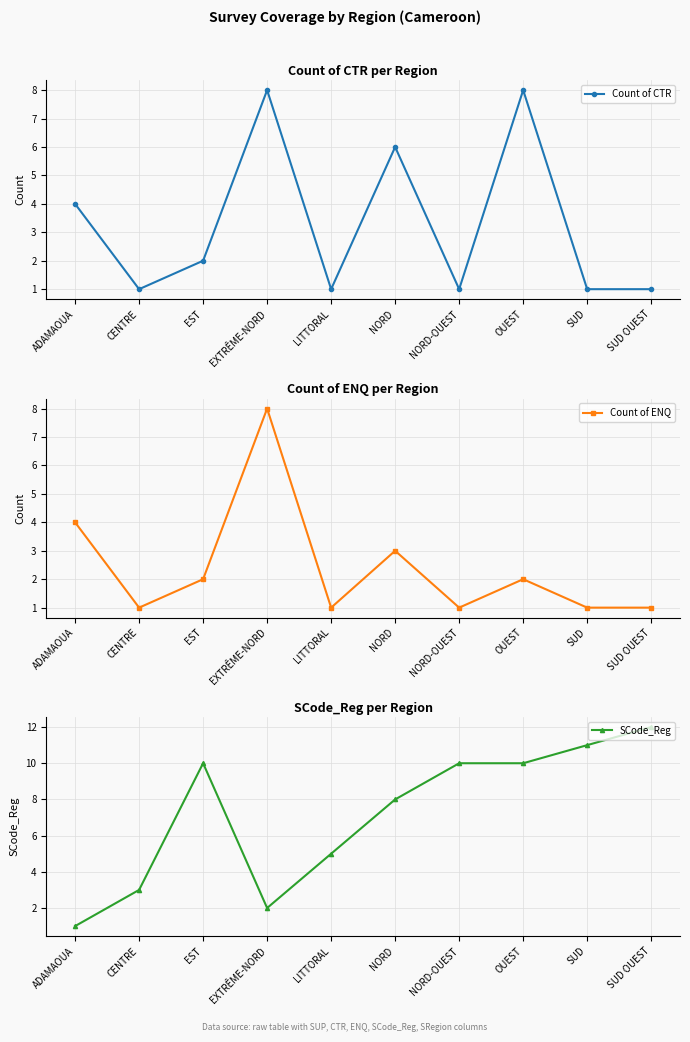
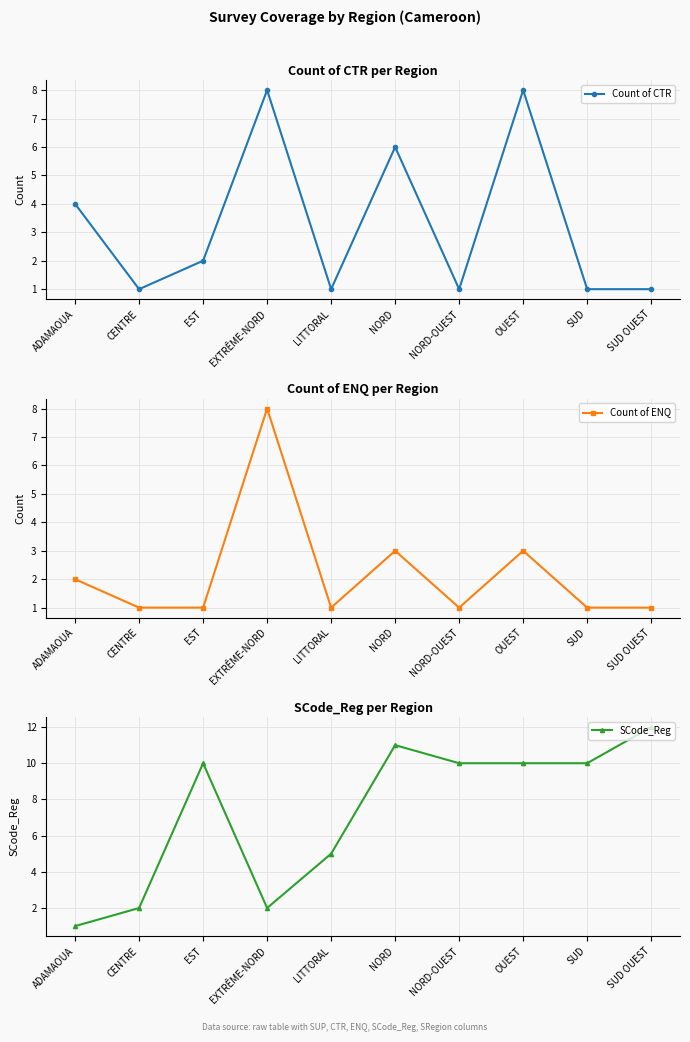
  {
    "Count of CTR per Region": {
      "ADAMAOUA": 4.0,
      "CENTRE": 1.0,
      "EST": 2.0,
      "EXTRÊME-NORD": 8.0,
      "LITTORAL": 1.0,
      "NORD": 6.0,
      "NORD-OUEST": 1.0,
      "OUEST": 8.0,
      "SUD": 1.0,
      "SUD OUEST": 1.0
    },
    "Count of ENQ per Region": {
-     "ADAMAOUA": 4,
+     "ADAMAOUA": 2,
      "CENTRE": 1,
-     "EST": 2,
+     "EST": 1,
      "EXTRÊME-NORD": 8,
      "LITTORAL": 1,
      "NORD": 3,
      "NORD-OUEST": 1,
-     "OUEST": 2,
+     "OUEST": 3,
      "SUD": 1,
      "SUD OUEST": 1
    },
    "SCode_Reg per Region": {
      "ADAMAOUA": 1,
-     "CENTRE": 3,
+     "CENTRE": 2,
      "EST": 10,
      "EXTRÊME-NORD": 2,
      "LITTORAL": 5,
-     "NORD": 8,
+     "NORD": 11,
      "NORD-OUEST": 10,
      "OUEST": 10,
-     "SUD": 11
+     "SUD": 10
    }
  }
